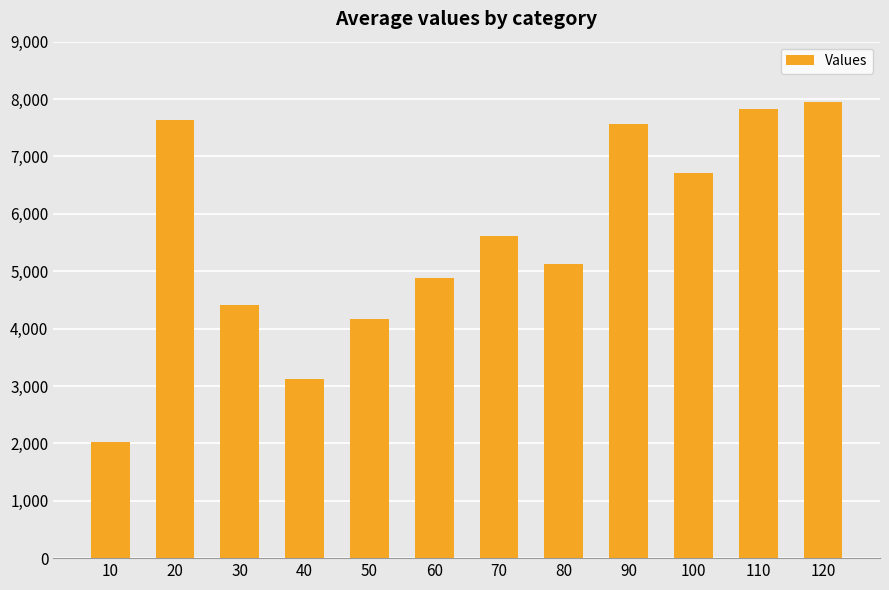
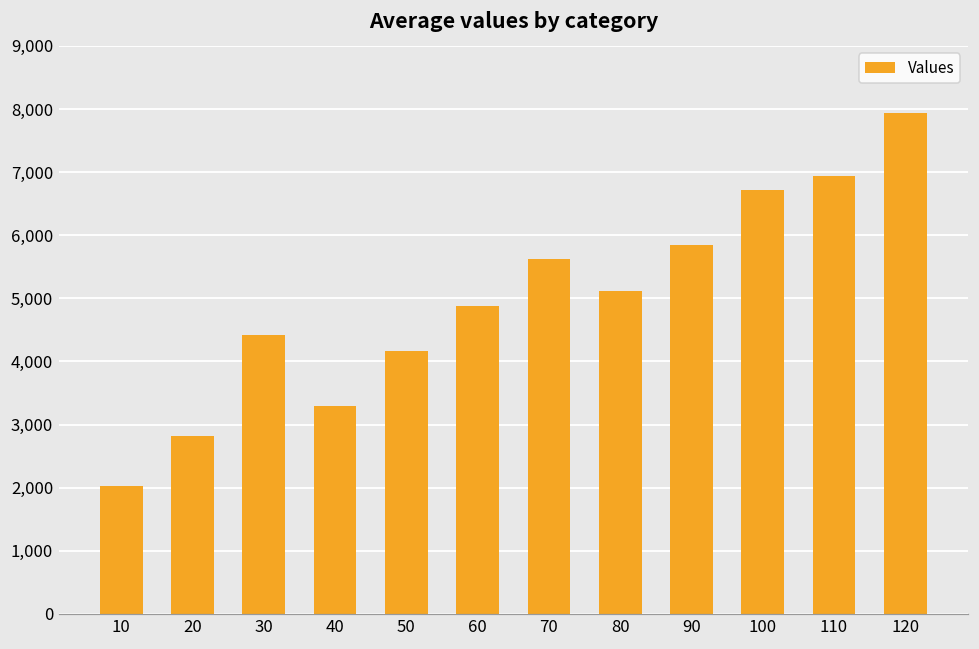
  {
    "10": "2,000",
-   "20": "7,600",
+   "20": "2,800",
    "30": "4,400",
-   "40": "3,100",
+   "40": "3,300",
    "50": "4,200",
    "60": "4,900",
    "70": "5,600",
    "80": "5,100",
-   "90": "7,600",
+   "90": "5,900",
    "100": "6,700",
-   "110": "7,800",
+   "110": "6,900",
    "120": "7,900"
  }
